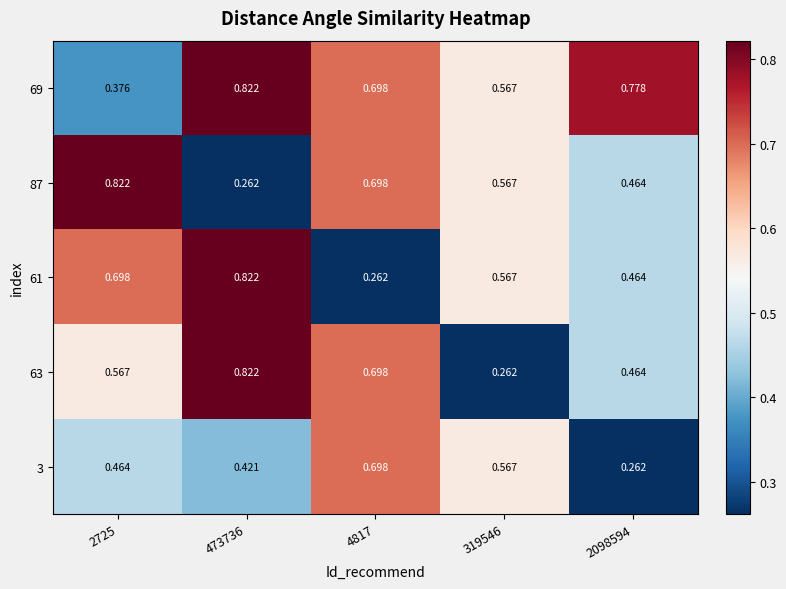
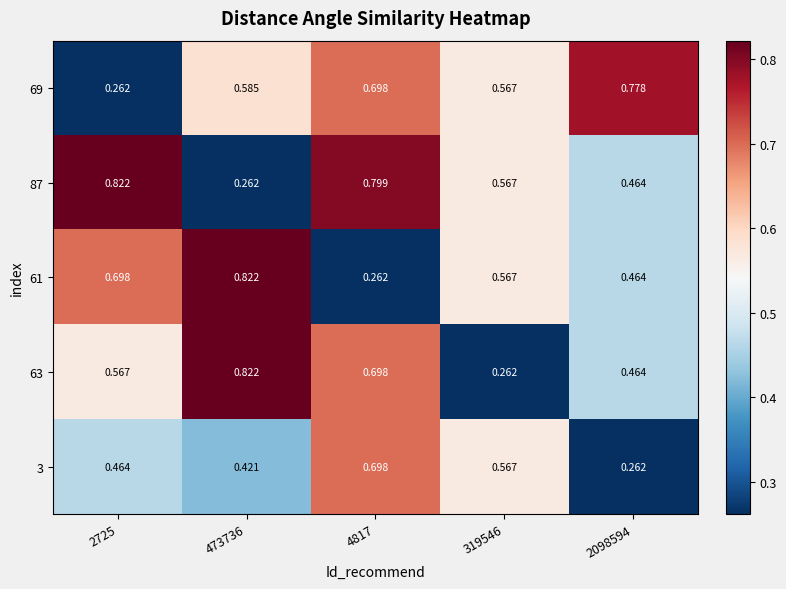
  {
    "69": {
-     "2725": 0.376,
-     "473736": 0.822,
+     "2725": 0.262,
+     "473736": 0.585,
      "4817": 0.698,
      "319546": 0.567,
      "2098594": 0.778
    },
    "87": {
      "2725": 0.822,
      "473736": 0.262,
-     "4817": 0.698,
+     "4817": 0.799,
      "319546": 0.567,
      "2098594": 0.464
    },
    "61": {
      "2725": 0.698,
      "473736": 0.822,
      "4817": 0.262,
      "319546": 0.567,
      "2098594": 0.464
    },
    "63": {
      "2725": 0.567,
      "473736": 0.822,
      "4817": 0.698,
      "319546": 0.262,
      "2098594": 0.464
    },
    "3": {
      "2725": 0.464,
      "473736": 0.421,
      "4817": 0.698,
      "319546": 0.567,
      "2098594": 0.262
    }
  }
